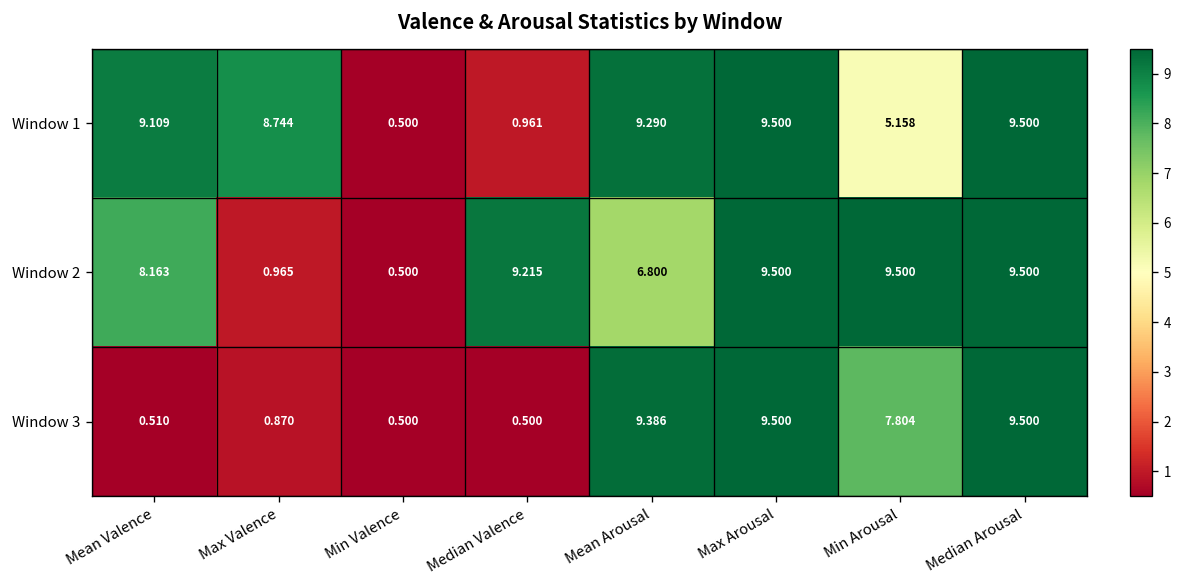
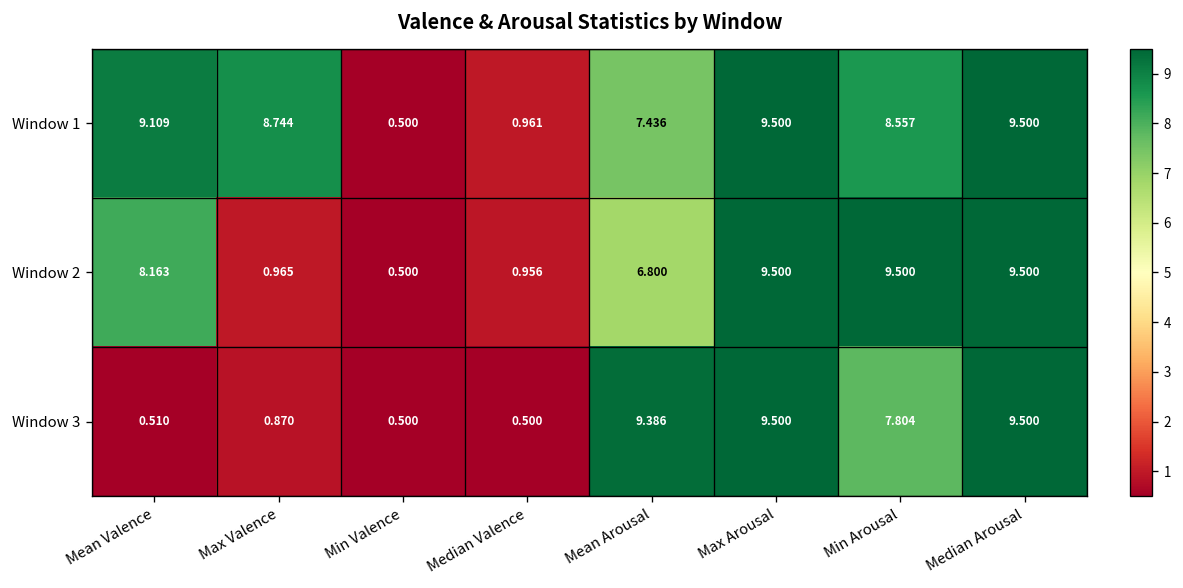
  {
    "Window 1": {
      "Mean Valence": 9.109,
      "Max Valence": 8.744,
      "Min Valence": 0.500,
      "Median Valence": 0.961,
-     "Mean Arousal": 9.290,
+     "Mean Arousal": 7.436,
      "Max Arousal": 9.500,
-     "Min Arousal": 5.158,
+     "Min Arousal": 8.557,
      "Median Arousal": 9.500
    },
    "Window 2": {
      "Mean Valence": 8.163,
      "Max Valence": 0.965,
      "Min Valence": 0.500,
-     "Median Valence": 9.215,
+     "Median Valence": 0.956,
      "Mean Arousal": 6.800,
      "Max Arousal": 9.500,
      "Min Arousal": 9.500,
      "Median Arousal": 9.500
    },
    "Window 3": {
      "Mean Valence": 0.510,
      "Max Valence": 0.870,
      "Min Valence": 0.500,
      "Median Valence": 0.500,
      "Mean Arousal": 9.386,
      "Max Arousal": 9.500,
      "Min Arousal": 7.804,
      "Median Arousal": 9.500
    }
  }
